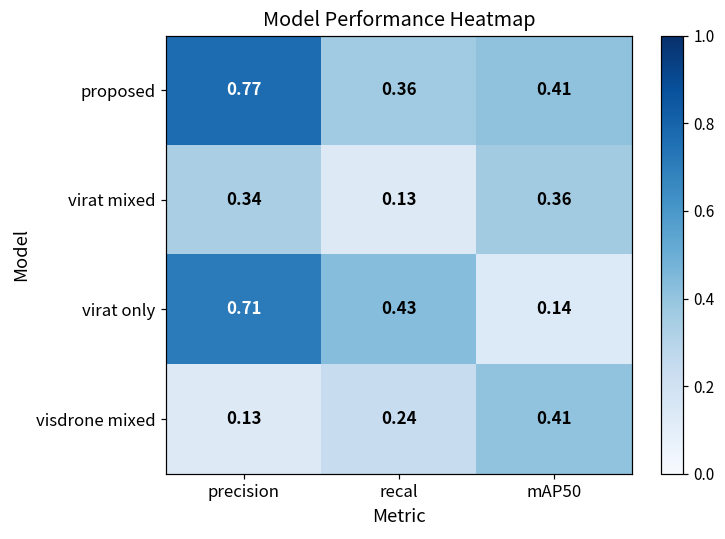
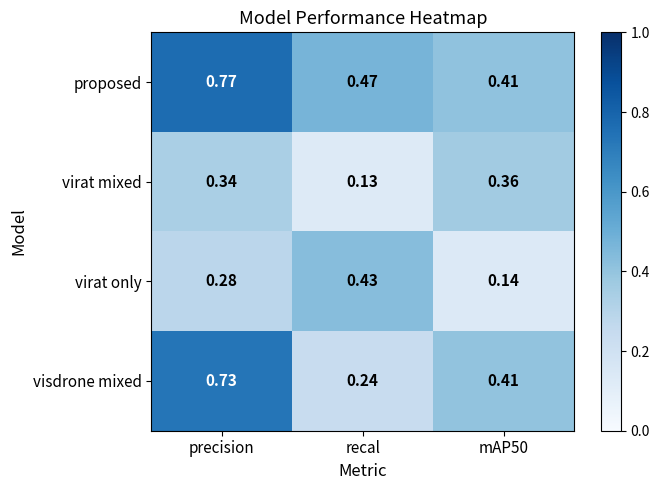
  {
    "proposed": {
      "precision": 0.77,
-     "recal": 0.36,
+     "recal": 0.47,
      "mAP50": 0.41
    },
    "virat mixed": {
      "precision": 0.34,
      "recal": 0.13,
      "mAP50": 0.36
    },
    "virat only": {
-     "precision": 0.71,
+     "precision": 0.28,
      "recal": 0.43,
      "mAP50": 0.14
    },
    "visdrone mixed": {
-     "precision": 0.13,
+     "precision": 0.73,
      "recal": 0.24,
      "mAP50": 0.41
    }
  }
